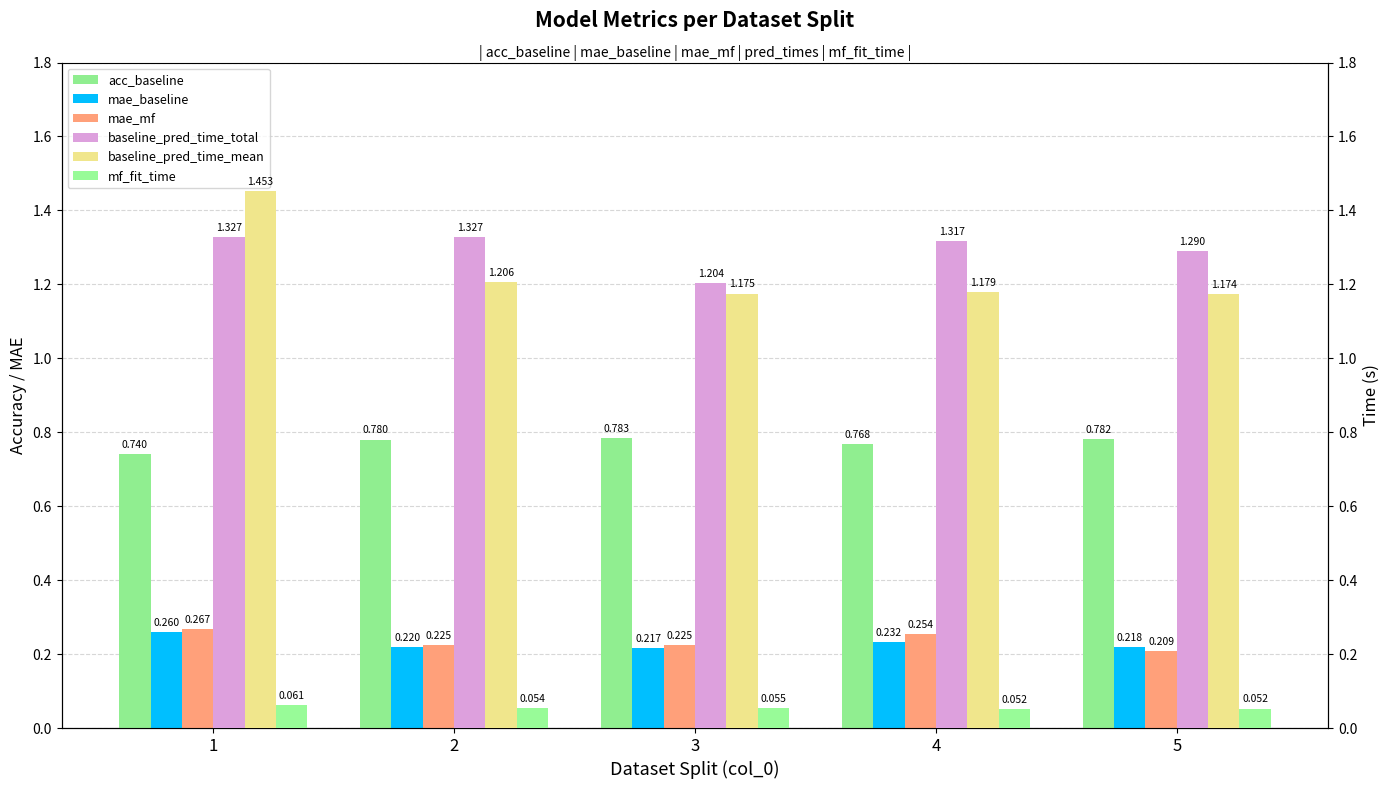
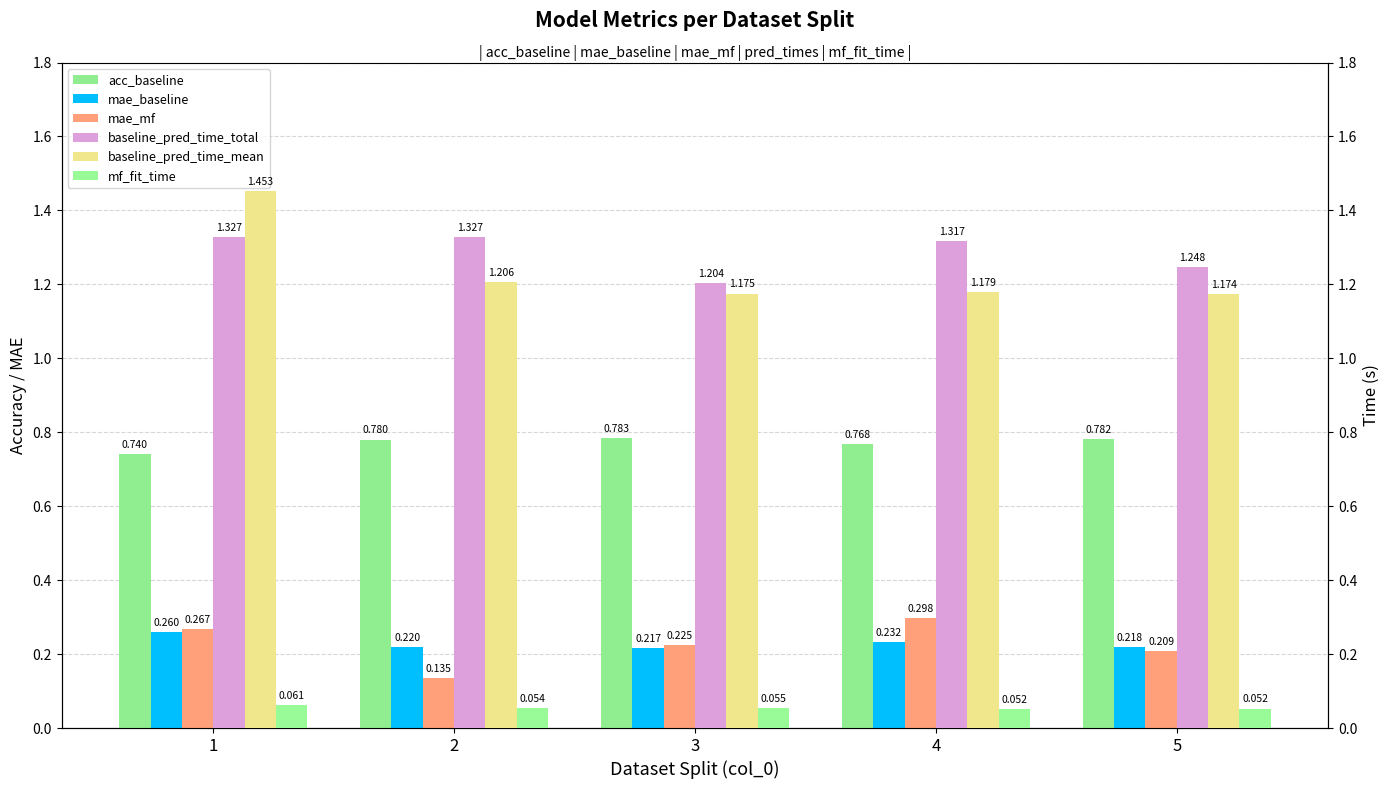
  {
    "mae_baseline": {
      "1": 0.260,
      "2": 0.220,
      "3": 0.217,
      "4": 0.232,
      "5": 0.218
    },
    "mae_mf": {
      "1": 0.267,
-     "2": 0.225,
+     "2": 0.135,
      "3": 0.225,
-     "4": 0.254,
+     "4": 0.298,
      "5": 0.209
    },
    "baseline_pred_time_total": {
      "1": 1.327,
      "2": 1.327,
      "3": 1.204,
      "4": 1.317,
-     "5": 1.290
+     "5": 1.248
    },
    "baseline_pred_time_mean": {
      "2": 1.206,
      "3": 1.175,
      "4": 1.179,
      "5": 1.174
    }
  }
